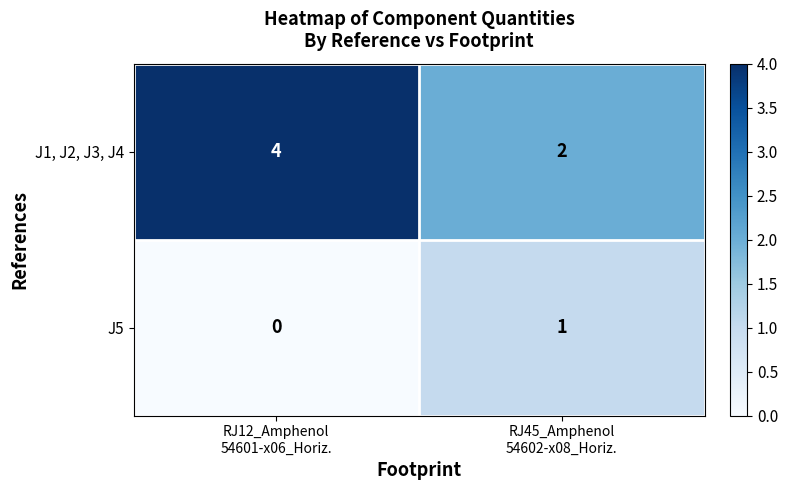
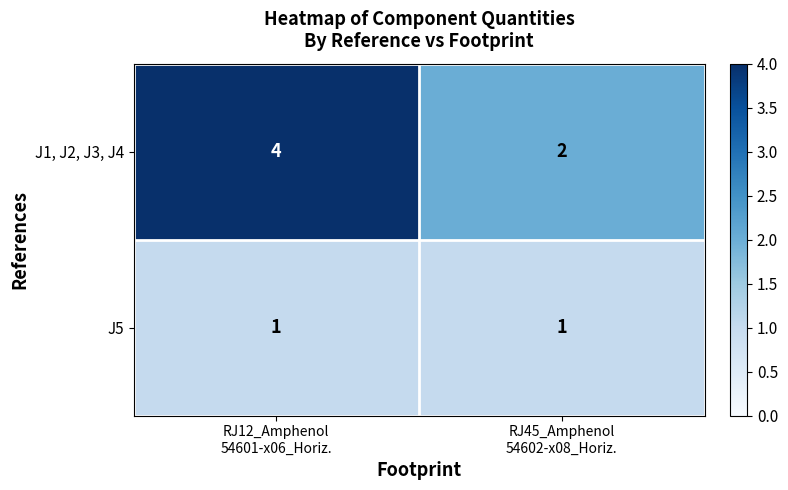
  {
    "J1, J2, J3, J4": {
      "RJ12_Amphenol 54601-x06_Horiz.": 4,
      "RJ45_Amphenol 54602-x08_Horiz.": 2
    },
    "J5": {
-     "RJ12_Amphenol 54601-x06_Horiz.": 0,
+     "RJ12_Amphenol 54601-x06_Horiz.": 1,
      "RJ45_Amphenol 54602-x08_Horiz.": 1
    }
  }
